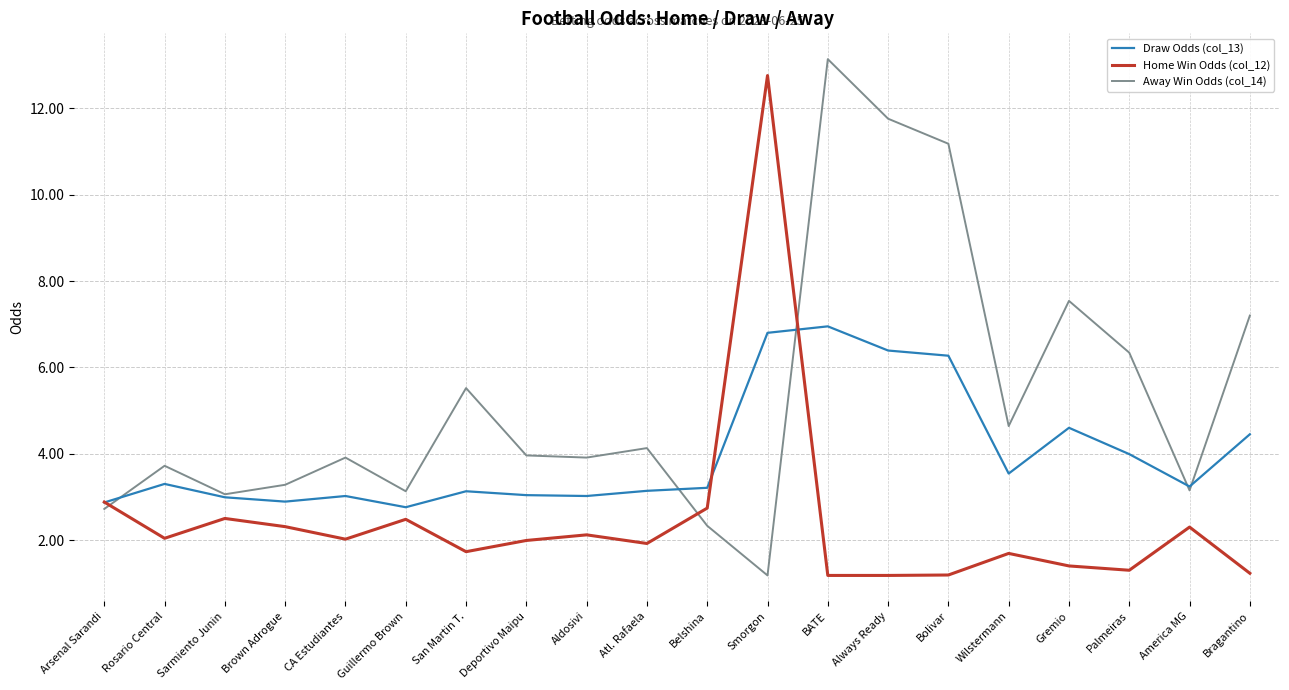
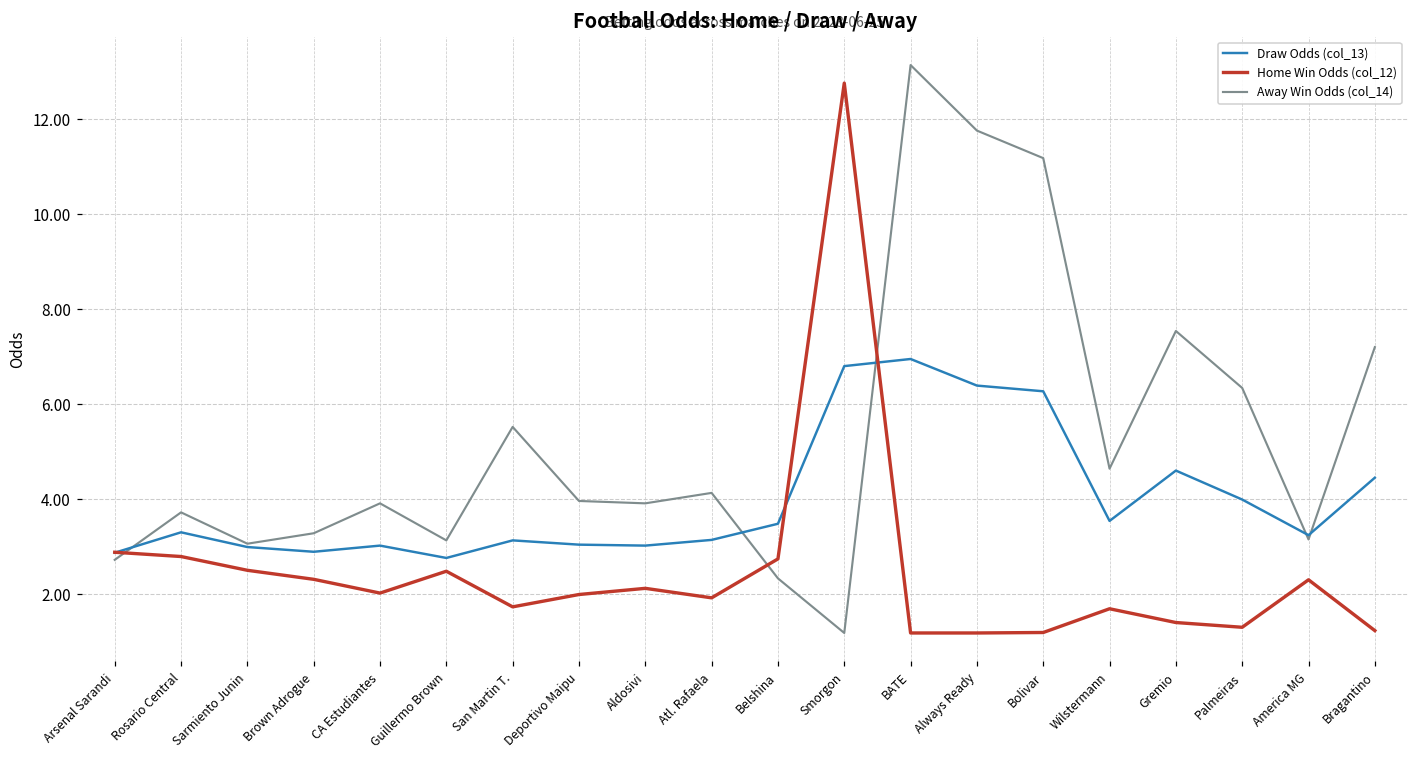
  {
    "Draw Odds (col_13)": {
      "Rosario Central": 3.3,
      "Sarmiento Junin": 3.0,
      "Brown Adrogue": 2.9,
      "CA Estudiantes": 3.0,
      "Guillermo Brown": 2.8,
      "San Martin T.": 3.1,
      "Deportivo Maipu": 3.0,
      "Aldosivi": 3.0,
      "Atl. Rafaela": 3.1,
-     "Belshina": 3.2,
+     "Belshina": 3.5,
      "Smorgon": 6.8,
      "BATE": 7.0,
      "Always Ready": 6.4,
      "Bolivar": 6.3,
      "Wilstermann": 3.5,
      "Gremio": 4.6,
      "Palmeiras": 4.0,
      "America MG": 3.2,
      "Bragantino": 4.5
    },
    "Home Win Odds (col_12)": {
-     "Rosario Central": 2.0,
+     "Rosario Central": 2.8,
      "Sarmiento Junin": 2.5,
      "Brown Adrogue": 2.3,
      "CA Estudiantes": 2.0,
      "Guillermo Brown": 2.5,
      "San Martin T.": 1.7,
      "Deportivo Maipu": 2.0,
      "Aldosivi": 2.1,
      "Atl. Rafaela": 1.9,
      "Belshina": 2.7,
      "Smorgon": 12.8,
      "BATE": 1.2,
      "Always Ready": 1.2,
      "Bolivar": 1.2,
      "Wilstermann": 1.7,
      "Gremio": 1.4,
      "Palmeiras": 1.3,
      "America MG": 2.3,
      "Bragantino": 1.2
    },
    "Away Win Odds (col_14)": {
      "Arsenal Sarandi": 2.7,
      "Rosario Central": 3.7,
      "Sarmiento Junin": 3.1,
      "Brown Adrogue": 3.3,
      "CA Estudiantes": 3.9,
      "Guillermo Brown": 3.1,
      "San Martin T.": 5.5,
      "Deportivo Maipu": 4.0,
      "Aldosivi": 3.9,
      "Atl. Rafaela": 4.1,
      "Belshina": 2.3,
      "Smorgon": 1.2,
      "BATE": 13.1,
      "Always Ready": 11.8,
      "Bolivar": 11.2,
      "Wilstermann": 4.6,
      "Gremio": 7.5,
      "Palmeiras": 6.3,
      "America MG": 3.2,
      "Bragantino": 7.2
    }
  }
